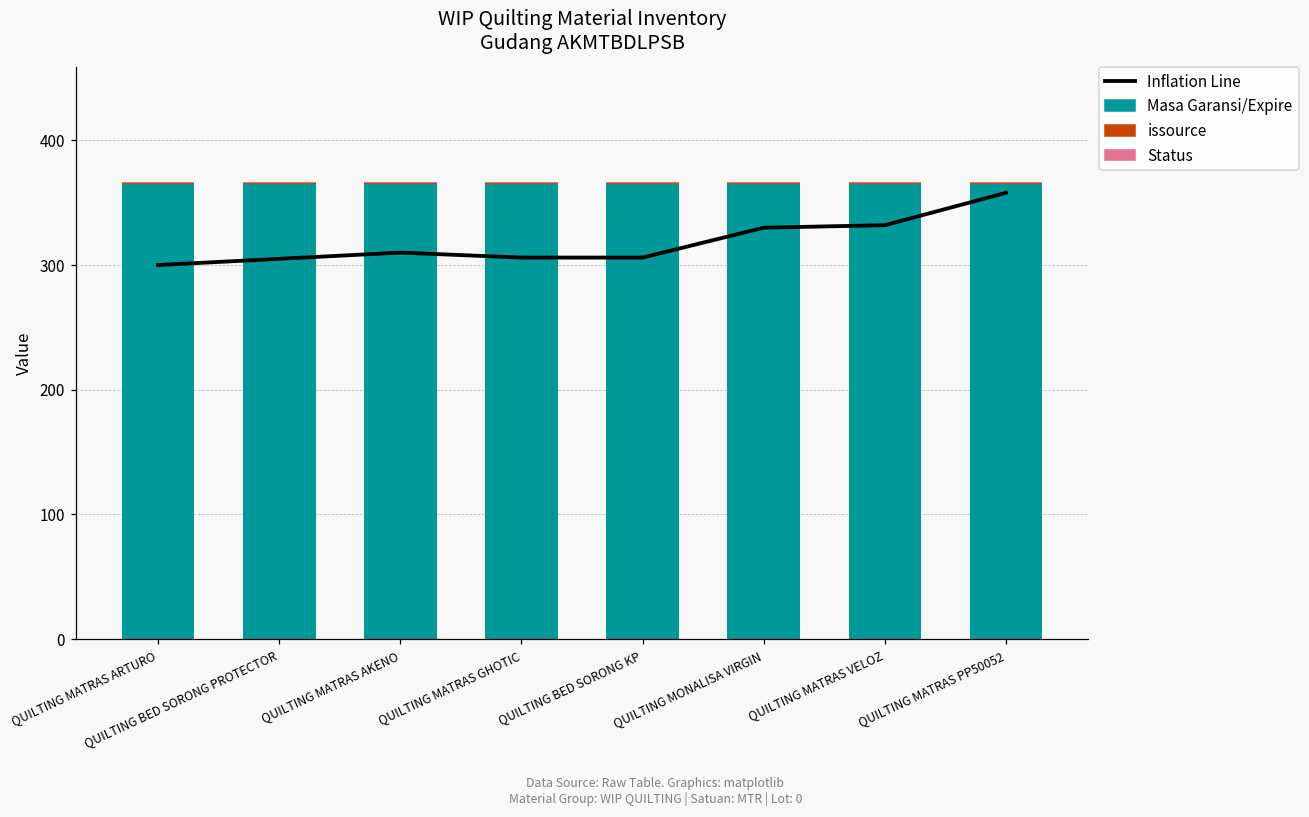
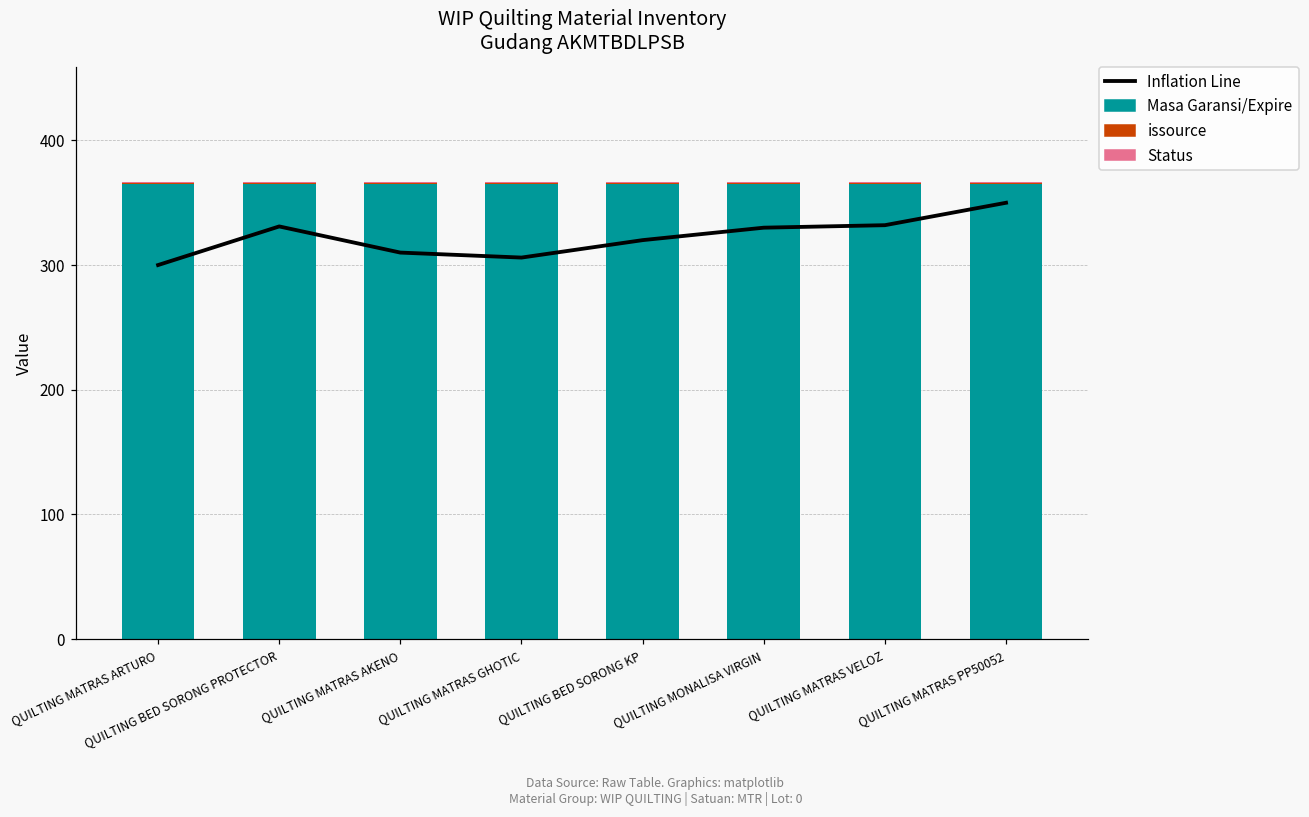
  {
    "Inflation Line": {
      "QUILTING MATRAS ARTURO": 300,
-     "QUILTING BED SORONG PROTECTOR": 305,
+     "QUILTING BED SORONG PROTECTOR": 331,
      "QUILTING MATRAS AKENO": 310,
      "QUILTING MATRAS GHOTIC": 306,
-     "QUILTING BED SORONG KP": 306,
+     "QUILTING BED SORONG KP": 320,
      "QUILTING MONALISA VIRGIN": 330,
      "QUILTING MATRAS VELOZ": 332,
-     "QUILTING MATRAS PP50052": 358
+     "QUILTING MATRAS PP50052": 350
    },
    "Masa Garansi/Expire": {
      "QUILTING MATRAS ARTURO": 365,
      "QUILTING BED SORONG PROTECTOR": 365,
      "QUILTING MATRAS AKENO": 365,
      "QUILTING MATRAS GHOTIC": 365,
      "QUILTING BED SORONG KP": 365,
      "QUILTING MONALISA VIRGIN": 365,
      "QUILTING MATRAS VELOZ": 365,
      "QUILTING MATRAS PP50052": 365
    }
  }
